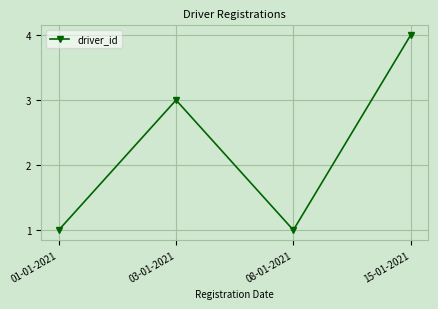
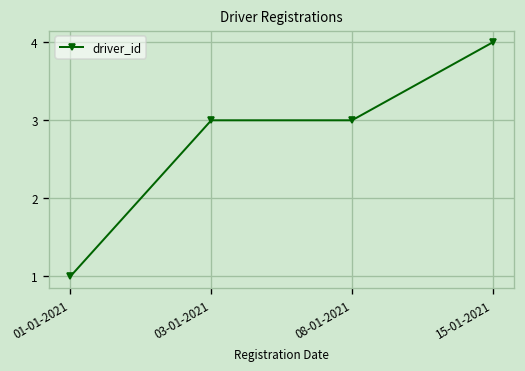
  {
    "01-01-2021": 1,
    "03-01-2021": 3,
-   "08-01-2021": 1,
+   "08-01-2021": 3,
    "15-01-2021": 4
  }
